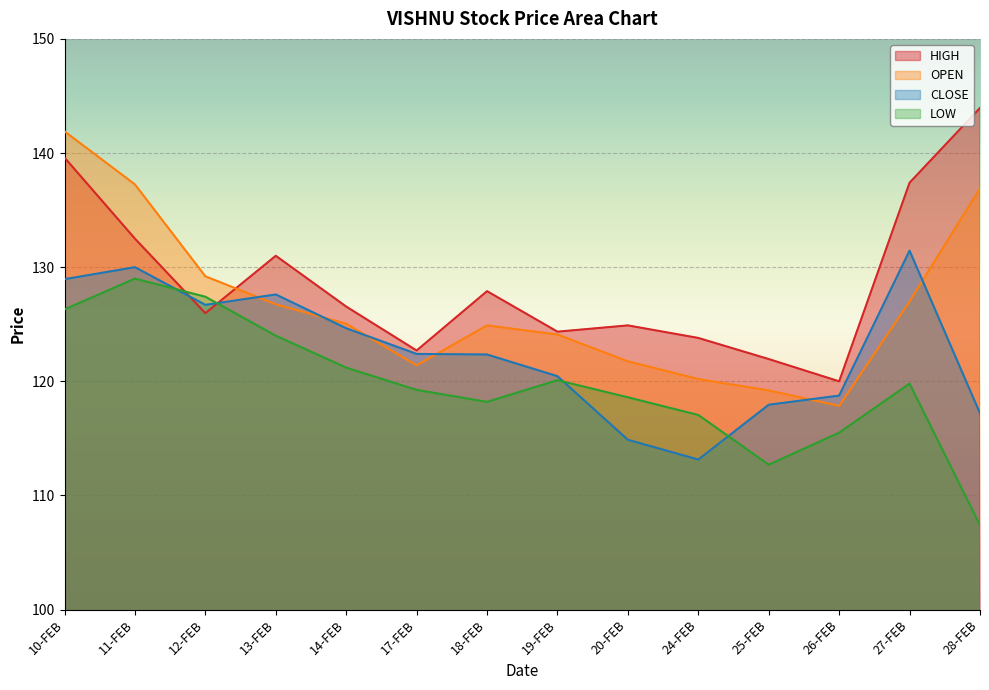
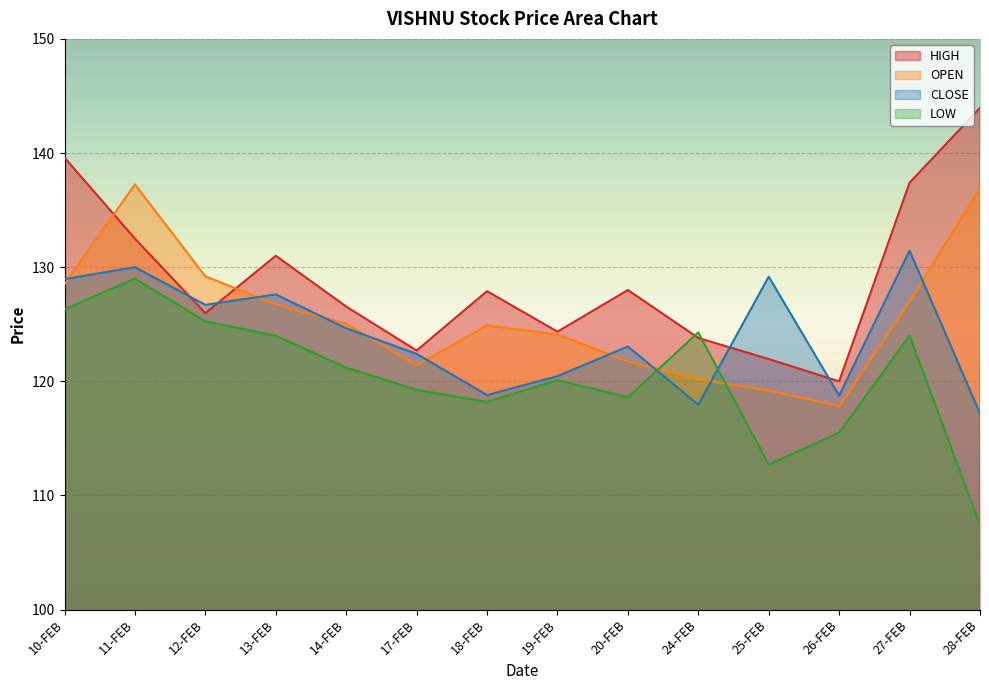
  {
    "HIGH": {
      "10-FEB": 139.6,
      "11-FEB": 132.5,
      "12-FEB": 126.0,
      "13-FEB": 131.0,
      "14-FEB": 126.6,
      "17-FEB": 122.7,
      "18-FEB": 127.9,
      "19-FEB": 124.4,
-     "20-FEB": 124.9,
+     "20-FEB": 128.0,
      "24-FEB": 123.8,
      "25-FEB": 122.0,
      "26-FEB": 120.0,
      "27-FEB": 137.4,
      "28-FEB": 144.0
    },
    "OPEN": {
-     "10-FEB": 141.9,
+     "10-FEB": 128.5,
      "11-FEB": 137.3,
      "12-FEB": 129.2,
      "13-FEB": 126.8,
      "14-FEB": 125.1,
      "17-FEB": 121.4,
      "18-FEB": 124.9,
      "19-FEB": 124.1,
      "20-FEB": 121.8,
      "24-FEB": 120.2,
      "25-FEB": 119.2,
      "26-FEB": 117.9,
      "27-FEB": 127.0,
      "28-FEB": 136.9
    },
    "CLOSE": {
      "10-FEB": 129.0,
      "11-FEB": 130.0,
      "12-FEB": 126.7,
      "13-FEB": 127.6,
      "14-FEB": 124.7,
      "17-FEB": 122.4,
-     "18-FEB": 122.4,
+     "18-FEB": 118.8,
      "19-FEB": 120.5,
-     "20-FEB": 114.9,
-     "24-FEB": 113.2,
-     "25-FEB": 118.0,
+     "20-FEB": 123.1,
+     "24-FEB": 118.0,
+     "25-FEB": 129.2,
      "26-FEB": 118.8,
      "27-FEB": 131.5,
      "28-FEB": 117.2
    },
    "LOW": {
      "10-FEB": 126.3,
      "11-FEB": 129.0,
-     "12-FEB": 127.4,
+     "12-FEB": 125.3,
      "13-FEB": 124.0,
      "14-FEB": 121.2,
      "17-FEB": 119.3,
      "18-FEB": 118.2,
      "19-FEB": 120.1,
      "20-FEB": 118.6,
-     "24-FEB": 117.1,
+     "24-FEB": 124.3,
      "25-FEB": 112.7,
      "26-FEB": 115.5,
-     "27-FEB": 119.8,
+     "27-FEB": 124.0,
      "28-FEB": 107.4
    }
  }
